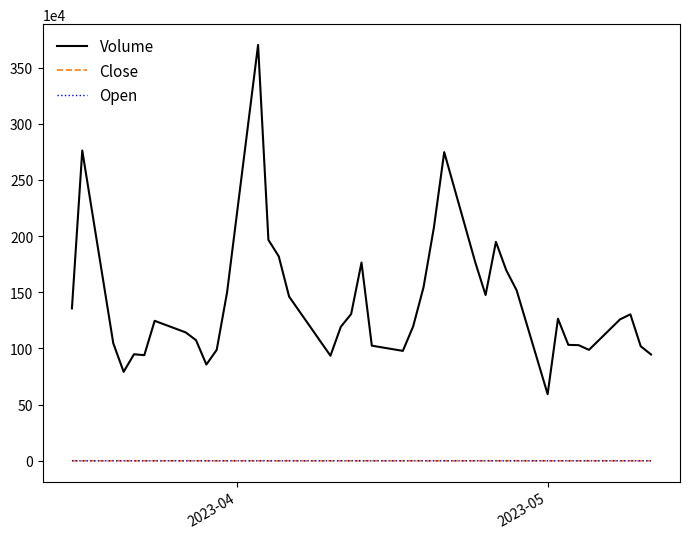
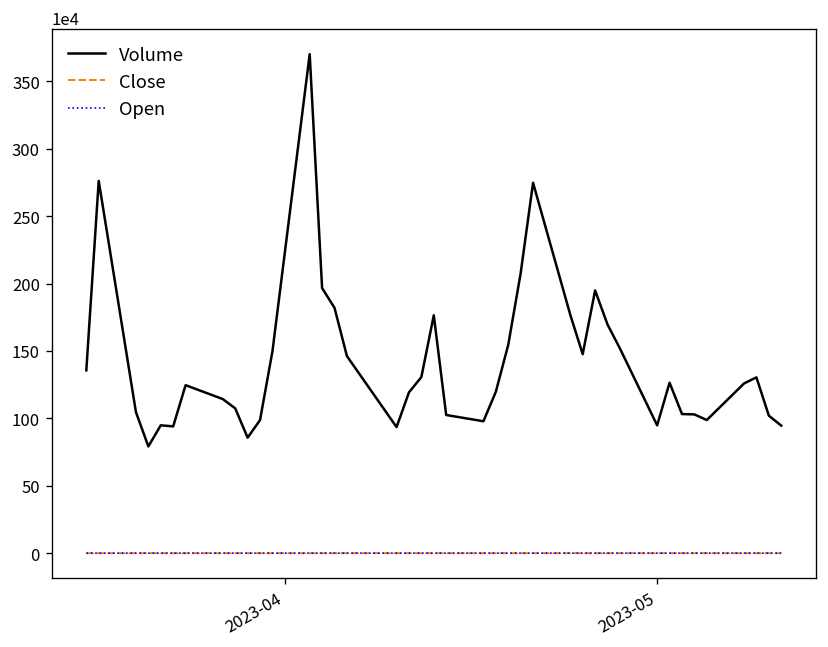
  {
    "Volume": {
-     "2023-05": 590000
+     "2023-05": 950000
    },
    "Open": {
      "2023-05": 0
    }
  }
